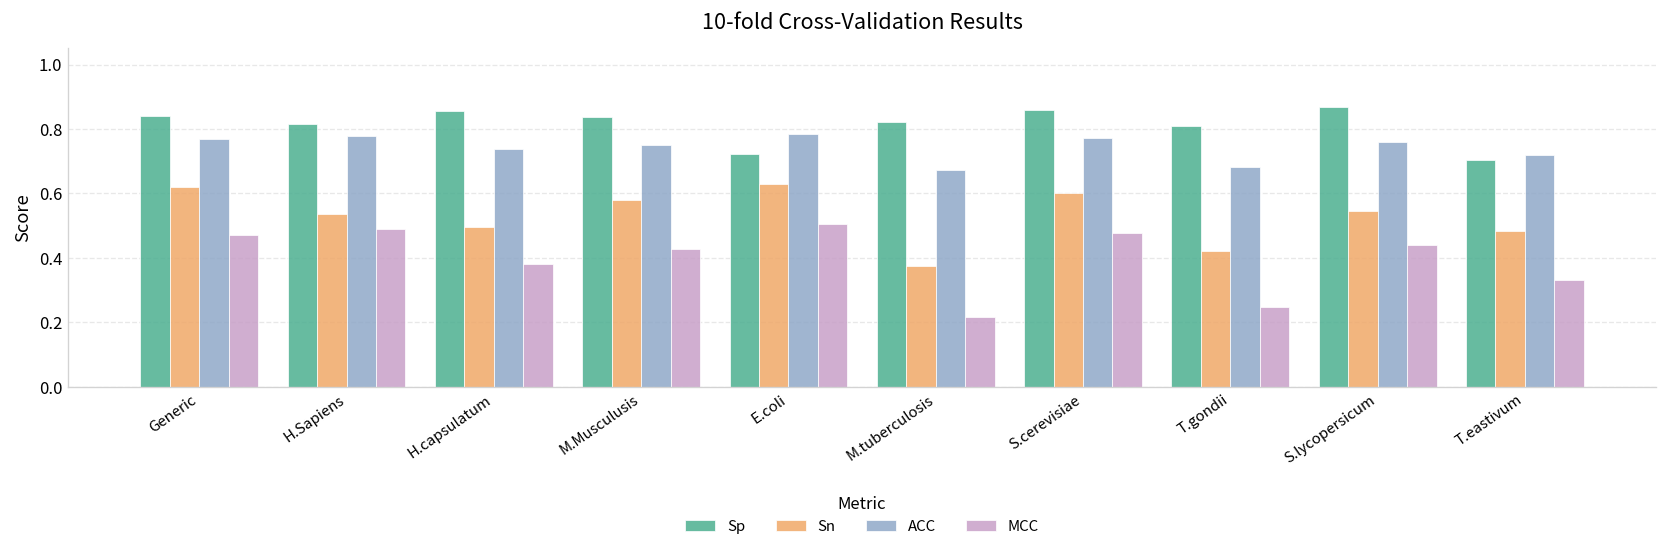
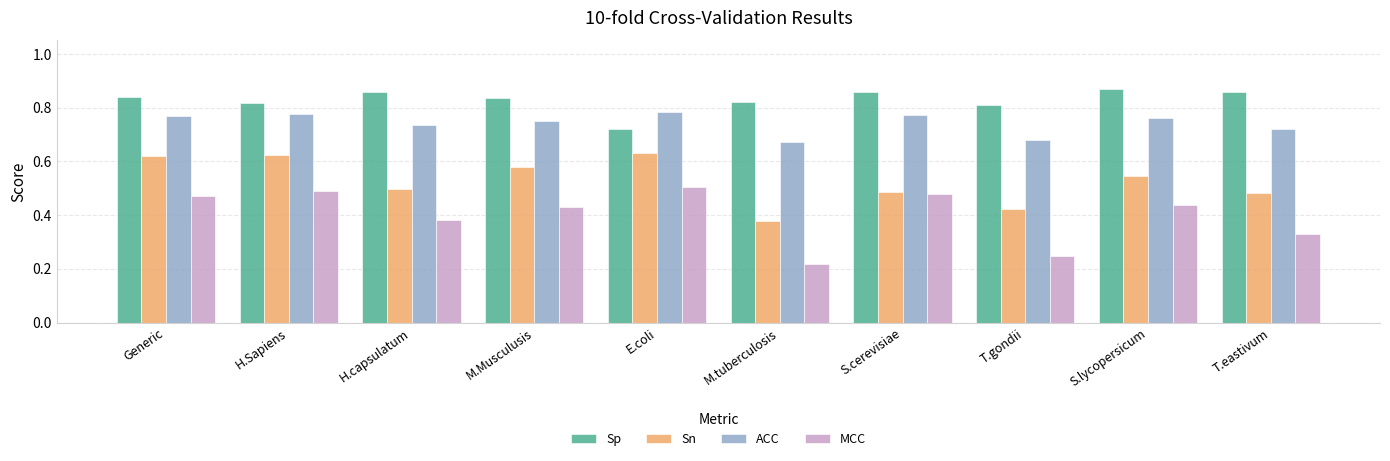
  {
    "Sp": {
      "Generic": 0.84,
      "H.Sapiens": 0.82,
      "H.capsulatum": 0.86,
      "M.Musculusis": 0.84,
      "E.coli": 0.72,
      "M.tuberculosis": 0.82,
      "S.cerevisiae": 0.86,
      "T.gondii": 0.81,
      "S.lycopersicum": 0.87,
-     "T.eastivum": 0.70
+     "T.eastivum": 0.86
    },
    "Sn": {
      "Generic": 0.62,
-     "H.Sapiens": 0.54,
+     "H.Sapiens": 0.62,
      "H.capsulatum": 0.50,
      "M.Musculusis": 0.58,
      "E.coli": 0.63,
      "M.tuberculosis": 0.38,
-     "S.cerevisiae": 0.60,
+     "S.cerevisiae": 0.49,
      "T.gondii": 0.42,
      "S.lycopersicum": 0.55,
      "T.eastivum": 0.48
    }
  }
